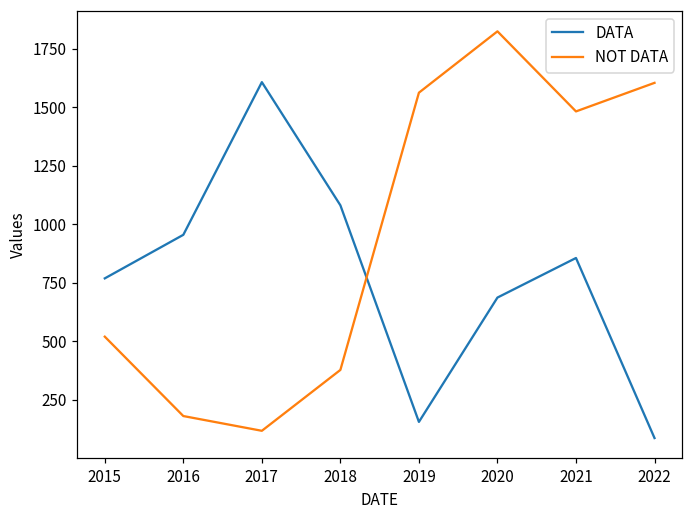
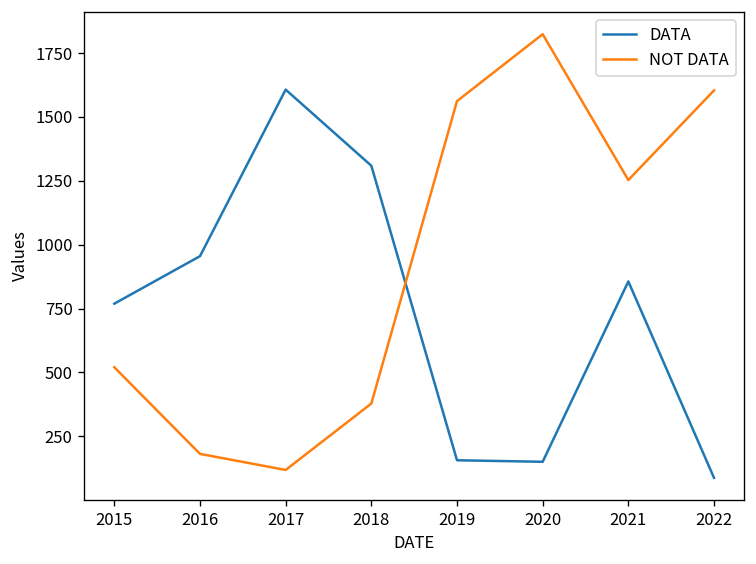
  {
    "DATA": {
      "2015": 770,
      "2016": 960,
      "2017": 1610,
-     "2018": 1080,
+     "2018": 1310,
      "2019": 160,
-     "2020": 690,
+     "2020": 150,
      "2021": 860,
      "2022": 90
    },
    "NOT DATA": {
      "2015": 520,
      "2016": 180,
      "2017": 120,
      "2018": 380,
      "2019": 1560,
      "2020": 1820,
-     "2021": 1480,
+     "2021": 1250,
      "2022": 1600
    }
  }
